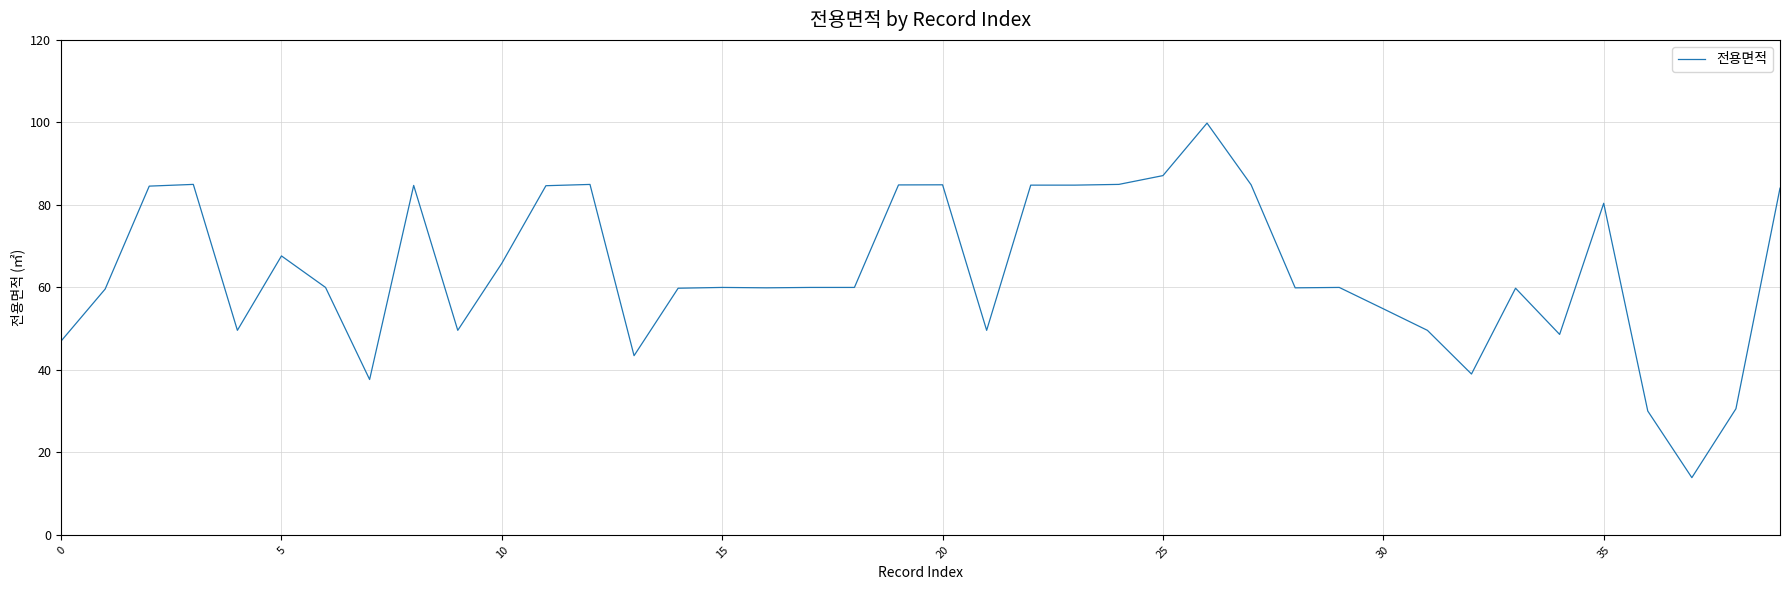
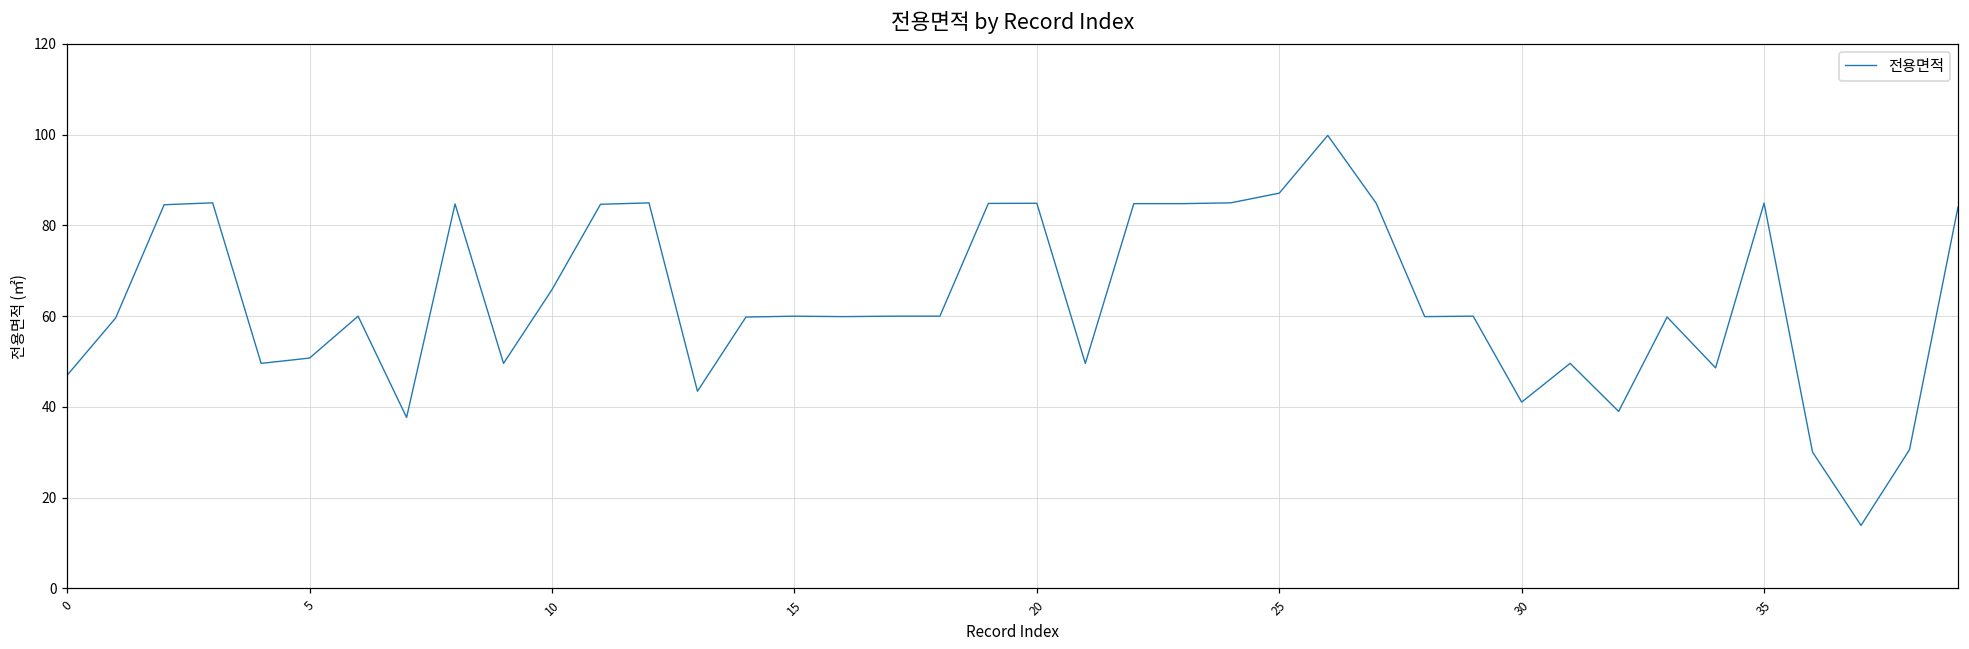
  {
    "0": 47,
-   "5": 68,
+   "5": 51,
    "10": 66,
    "15": 60,
    "20": 85,
    "25": 87,
-   "30": 55,
-   "35": 80
+   "30": 41,
+   "35": 85
  }
